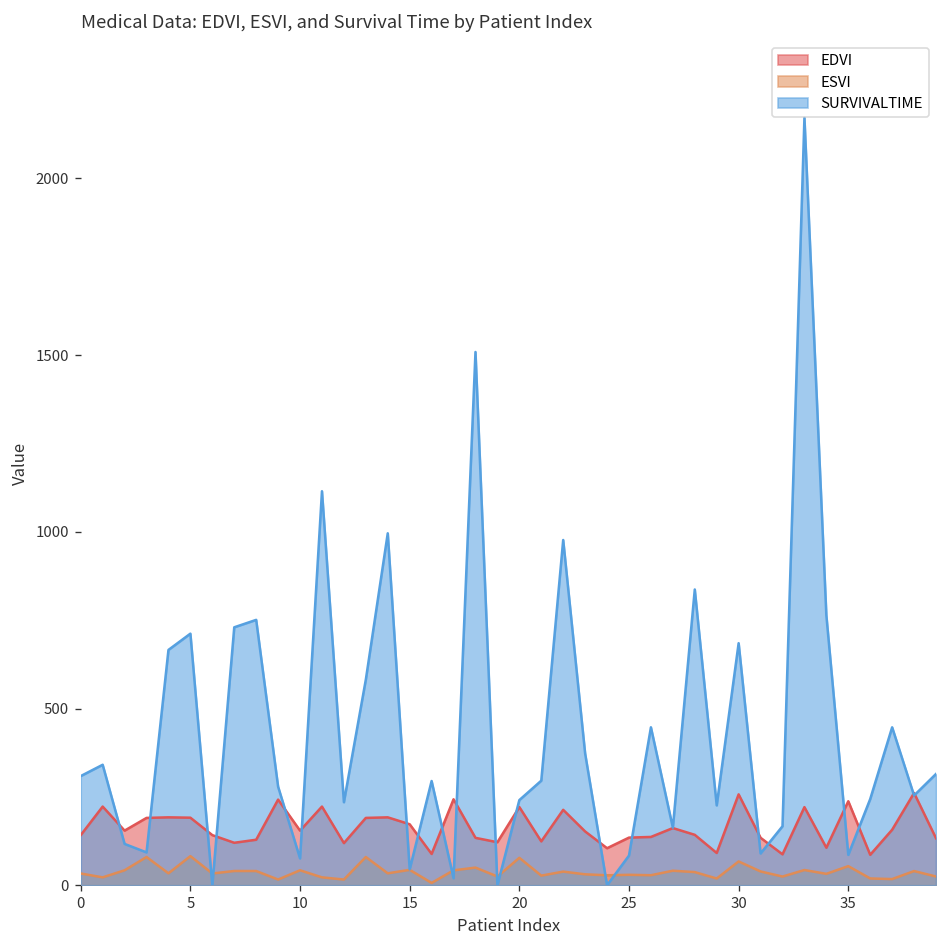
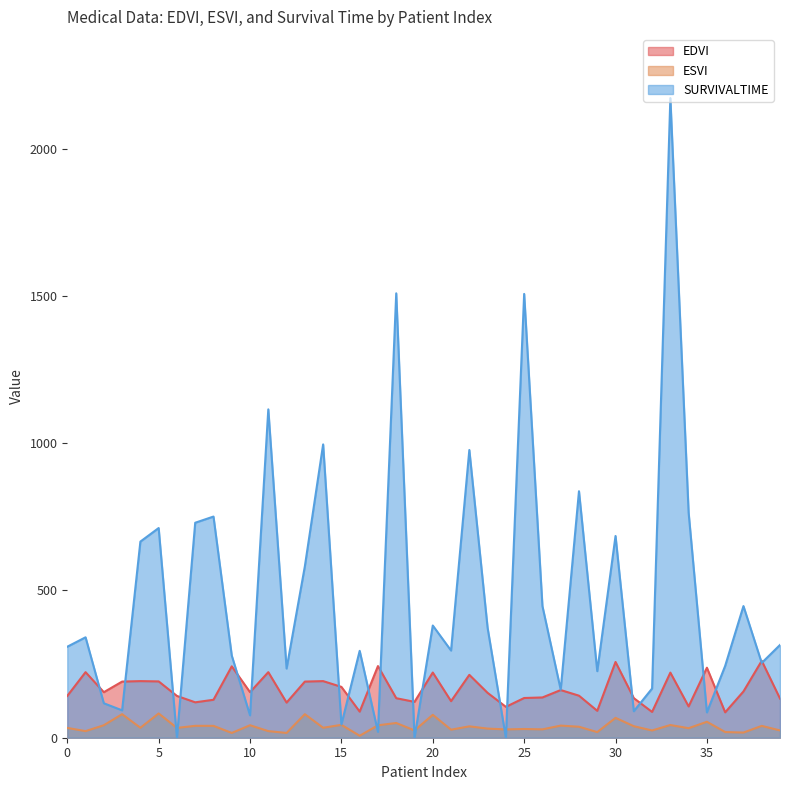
  {
    "SURVIVALTIME": {
      "0": 310,
      "5": 710,
      "10": 80,
-     "20": 240,
-     "25": 80,
+     "20": 380,
+     "25": 1510,
      "30": 690,
      "35": 90
    }
  }
